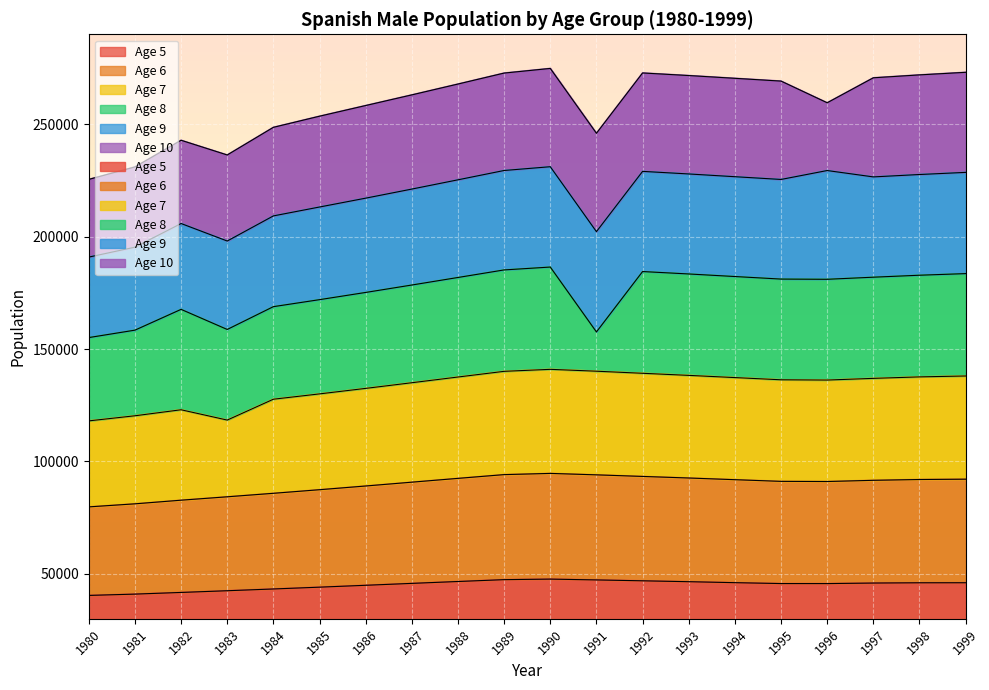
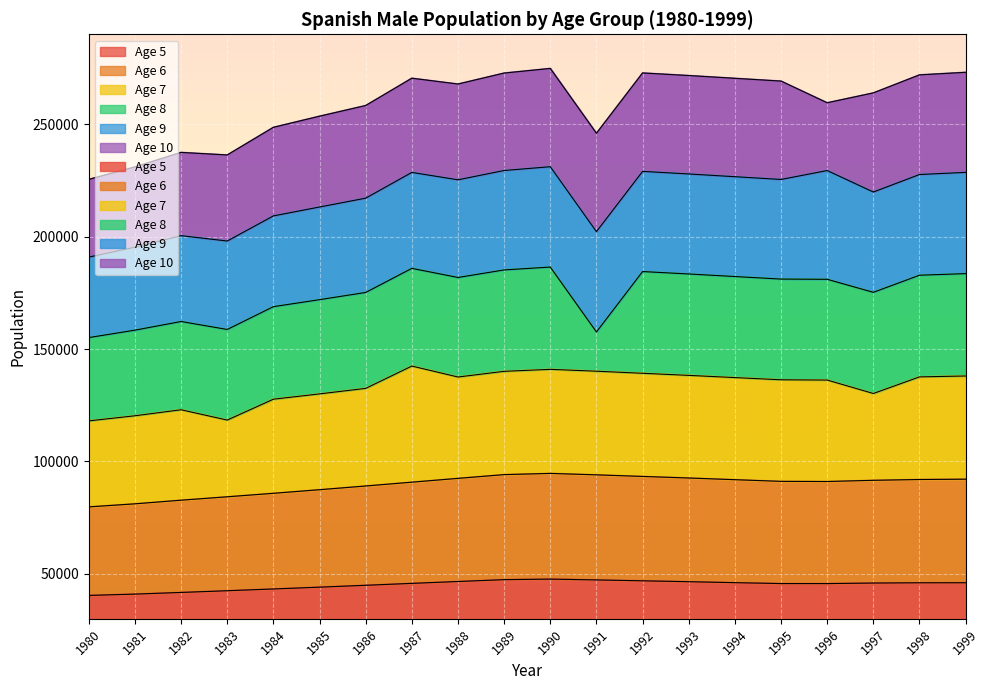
  {
    "Age 7": {
      "1980": 38000,
      "1981": 39000,
      "1982": 40000,
      "1983": 34000,
      "1984": 42000,
      "1985": 43000,
      "1986": 43000,
-     "1987": 44000,
+     "1987": 52000,
      "1988": 45000,
      "1989": 46000,
      "1990": 46000,
      "1991": 46000,
      "1992": 46000,
      "1993": 46000,
      "1994": 45000,
      "1995": 45000,
      "1996": 45000,
-     "1997": 45000,
+     "1997": 39000,
      "1998": 46000,
      "1999": 46000
    },
    "Age 8": {
      "1980": 37000,
      "1981": 38000,
-     "1982": 45000,
+     "1982": 39000,
      "1983": 40000,
      "1984": 41000,
      "1985": 42000,
      "1986": 43000,
      "1987": 43000,
      "1988": 44000,
      "1989": 45000,
      "1990": 45000,
      "1991": 17000,
      "1992": 45000,
      "1993": 45000,
      "1994": 45000,
      "1995": 45000,
      "1996": 45000,
      "1997": 45000,
      "1998": 45000,
      "1999": 46000
    },
    "Age 9": {
      "1980": 36000,
      "1982": 38000,
      "1983": 39000,
      "1984": 40000,
      "1985": 41000,
      "1986": 42000,
      "1987": 43000,
      "1988": 43000,
      "1989": 44000,
      "1990": 45000,
      "1991": 45000,
      "1992": 45000,
      "1993": 44000,
      "1994": 44000,
      "1995": 44000,
      "1996": 48000,
      "1997": 45000,
      "1998": 45000,
      "1999": 45000
    },
    "Age 10": {
      "1980": 35000,
      "1982": 37000,
      "1983": 38000,
      "1984": 39000,
      "1985": 40000,
      "1986": 41000,
      "1987": 42000,
      "1988": 43000,
      "1989": 43000,
      "1990": 44000,
      "1991": 44000,
      "1992": 44000,
      "1993": 44000,
      "1994": 44000,
      "1995": 44000,
      "1996": 30000,
      "1997": 44000,
      "1998": 44000,
      "1999": 45000
    }
  }
